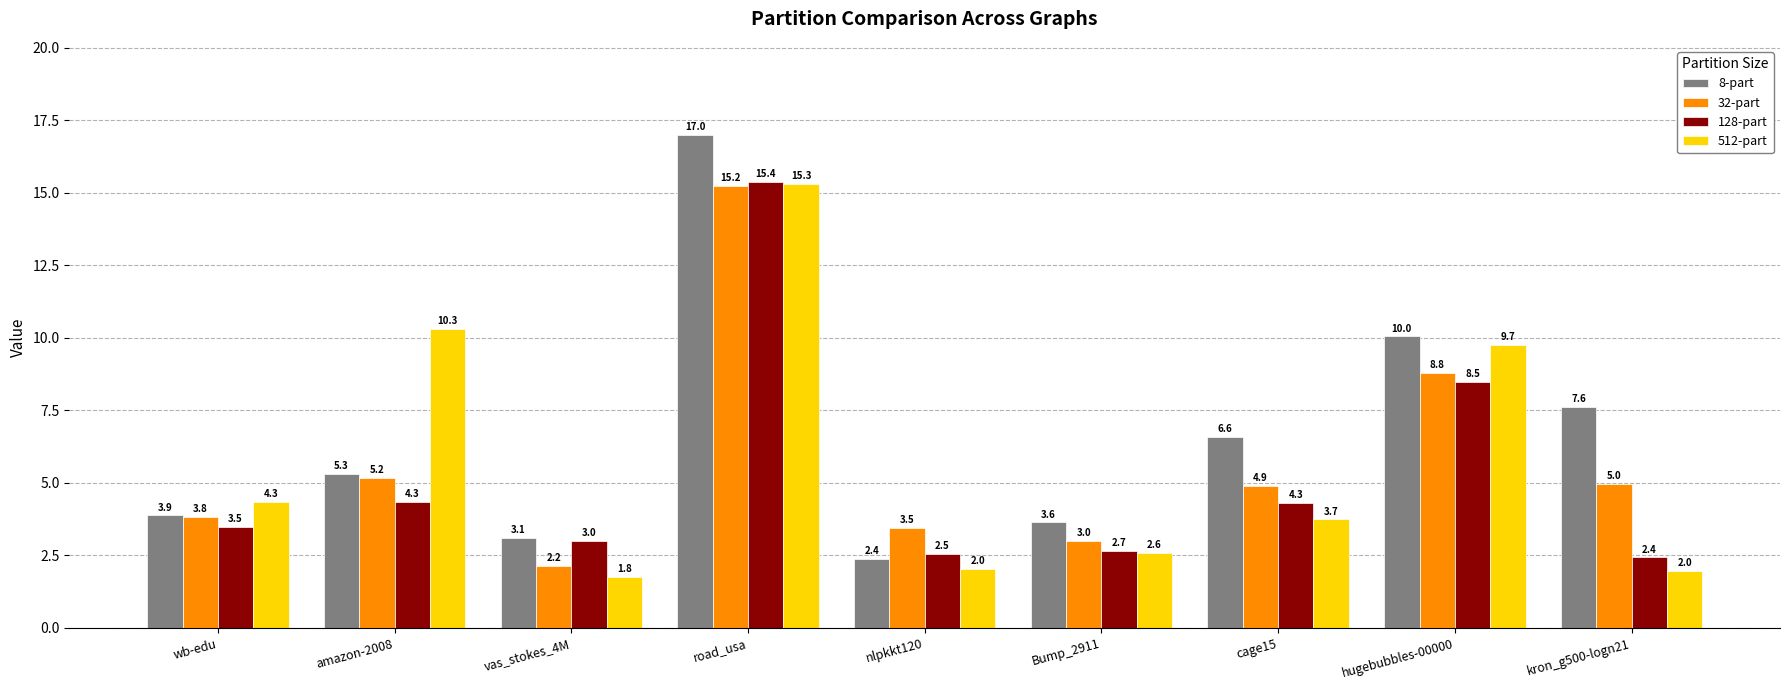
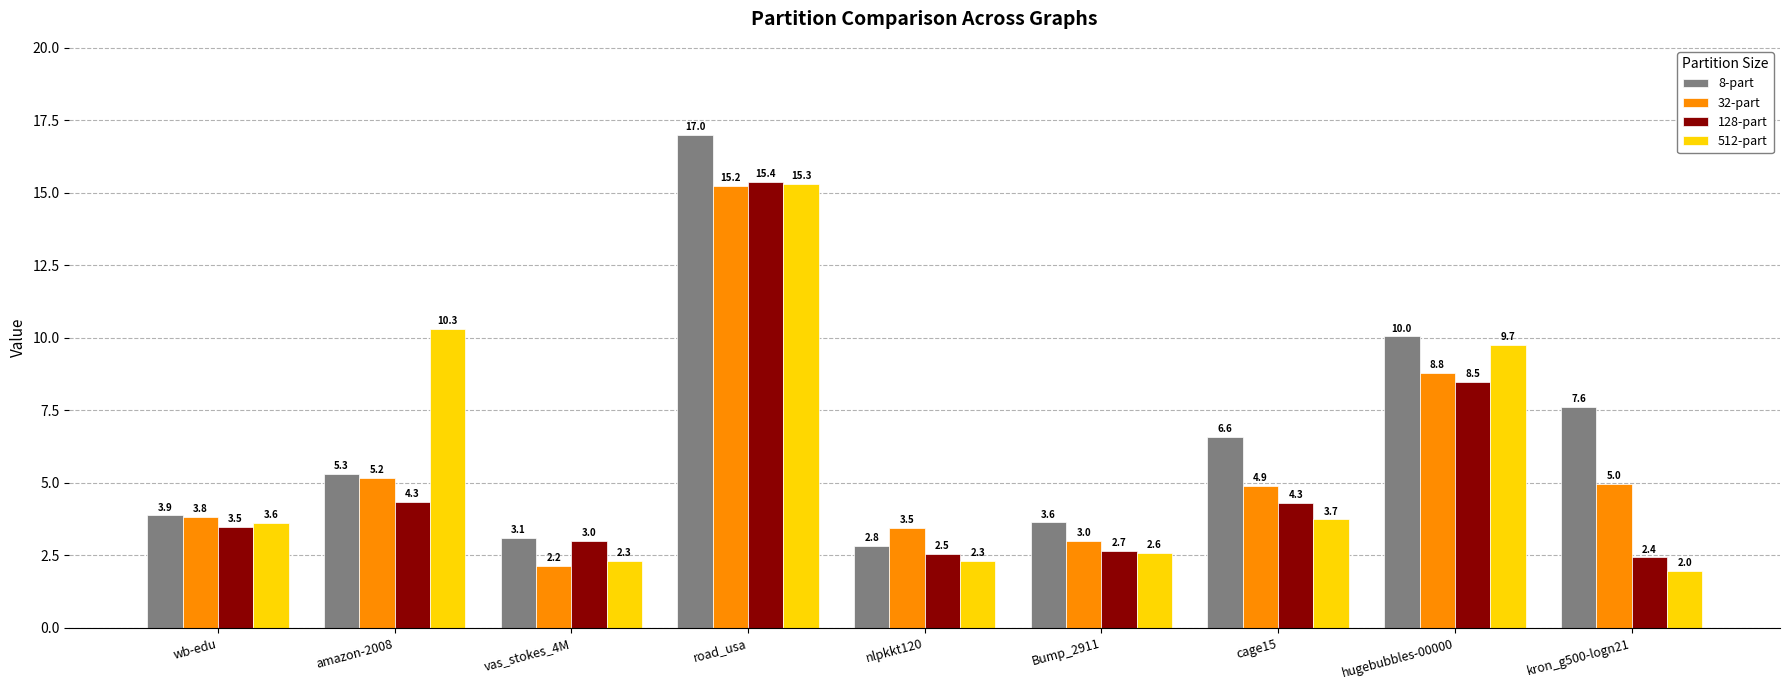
  {
    "8-part": {
      "wb-edu": 3.9,
      "amazon-2008": 5.3,
      "vas_stokes_4M": 3.1,
      "road_usa": 17.0,
-     "nlpkkt120": 2.4,
+     "nlpkkt120": 2.8,
      "Bump_2911": 3.6,
      "cage15": 6.6,
      "hugebubbles-00000": 10.0,
      "kron_g500-logn21": 7.6
    },
    "32-part": {
      "wb-edu": 3.8,
      "amazon-2008": 5.2,
      "vas_stokes_4M": 2.2,
      "road_usa": 15.2,
      "nlpkkt120": 3.5,
      "Bump_2911": 3.0,
      "cage15": 4.9,
      "hugebubbles-00000": 8.8,
      "kron_g500-logn21": 5.0
    },
    "128-part": {
      "wb-edu": 3.5,
      "amazon-2008": 4.3,
      "vas_stokes_4M": 3.0,
      "road_usa": 15.4,
      "nlpkkt120": 2.5,
      "Bump_2911": 2.7,
      "cage15": 4.3,
      "hugebubbles-00000": 8.5,
      "kron_g500-logn21": 2.4
    },
    "512-part": {
-     "wb-edu": 4.3,
+     "wb-edu": 3.6,
      "amazon-2008": 10.3,
-     "vas_stokes_4M": 1.8,
+     "vas_stokes_4M": 2.3,
      "road_usa": 15.3,
-     "nlpkkt120": 2.0,
+     "nlpkkt120": 2.3,
      "Bump_2911": 2.6,
      "cage15": 3.7,
      "hugebubbles-00000": 9.7,
      "kron_g500-logn21": 2.0
    }
  }
